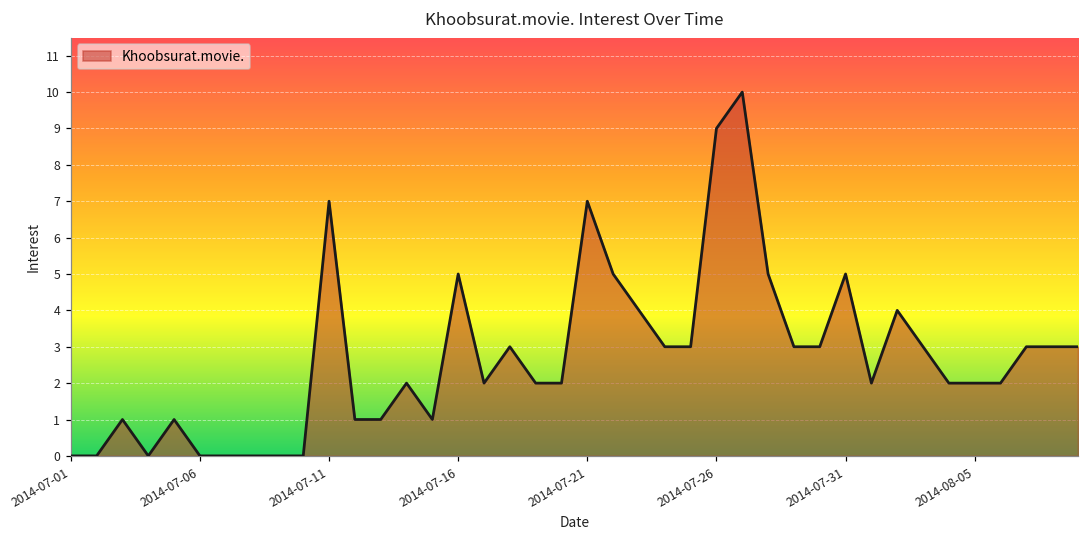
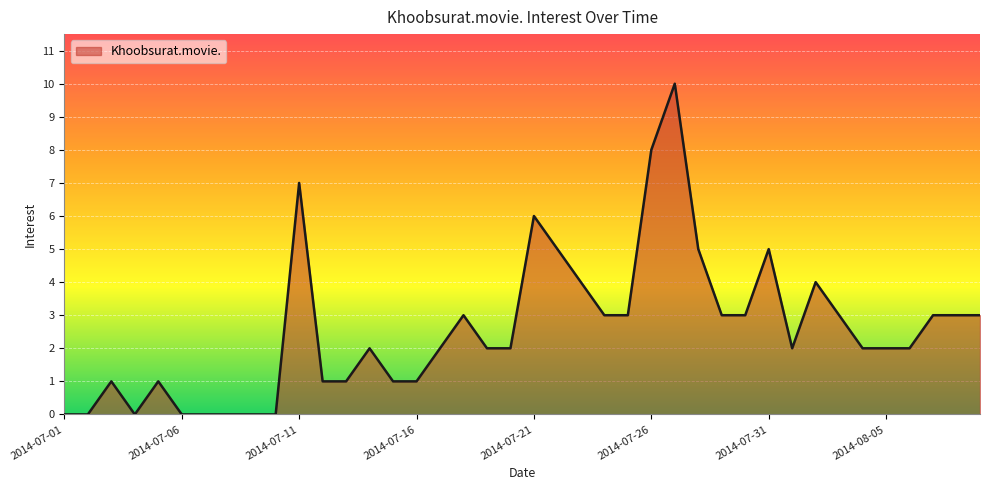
  {
    "2014-07-01": 0,
    "2014-07-06": 0,
    "2014-07-11": 7,
-   "2014-07-16": 5,
-   "2014-07-21": 7,
-   "2014-07-26": 9,
+   "2014-07-16": 1,
+   "2014-07-21": 6,
+   "2014-07-26": 8,
    "2014-07-31": 5,
    "2014-08-05": 2
  }
